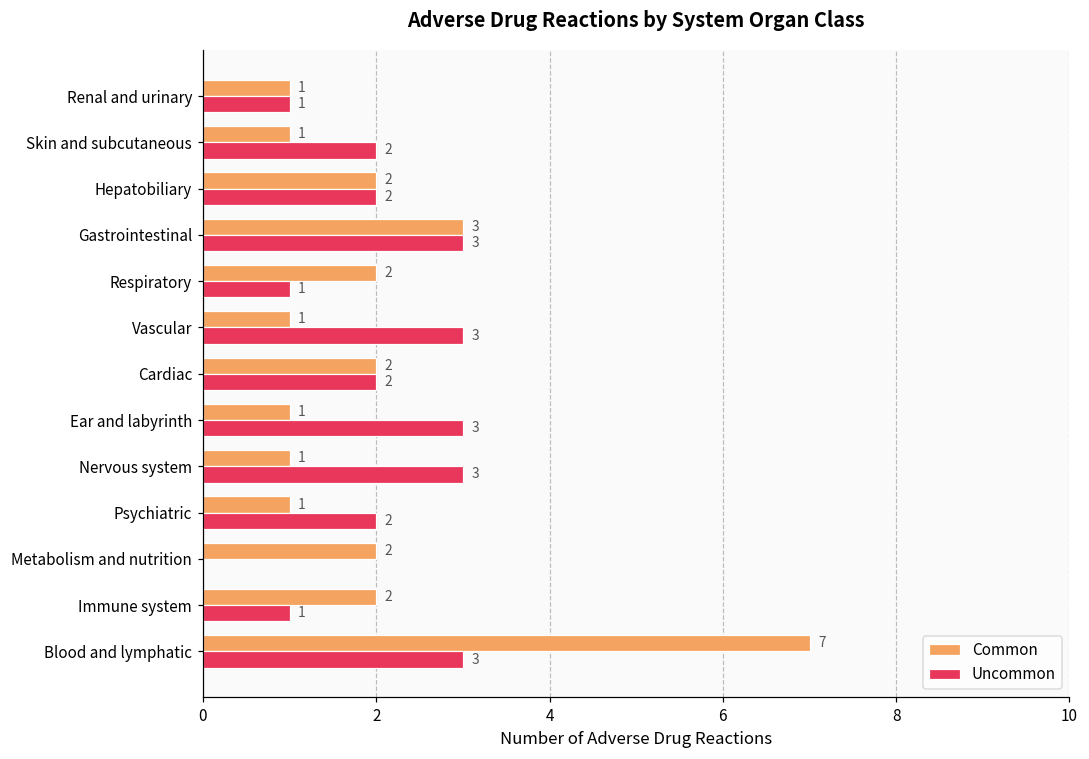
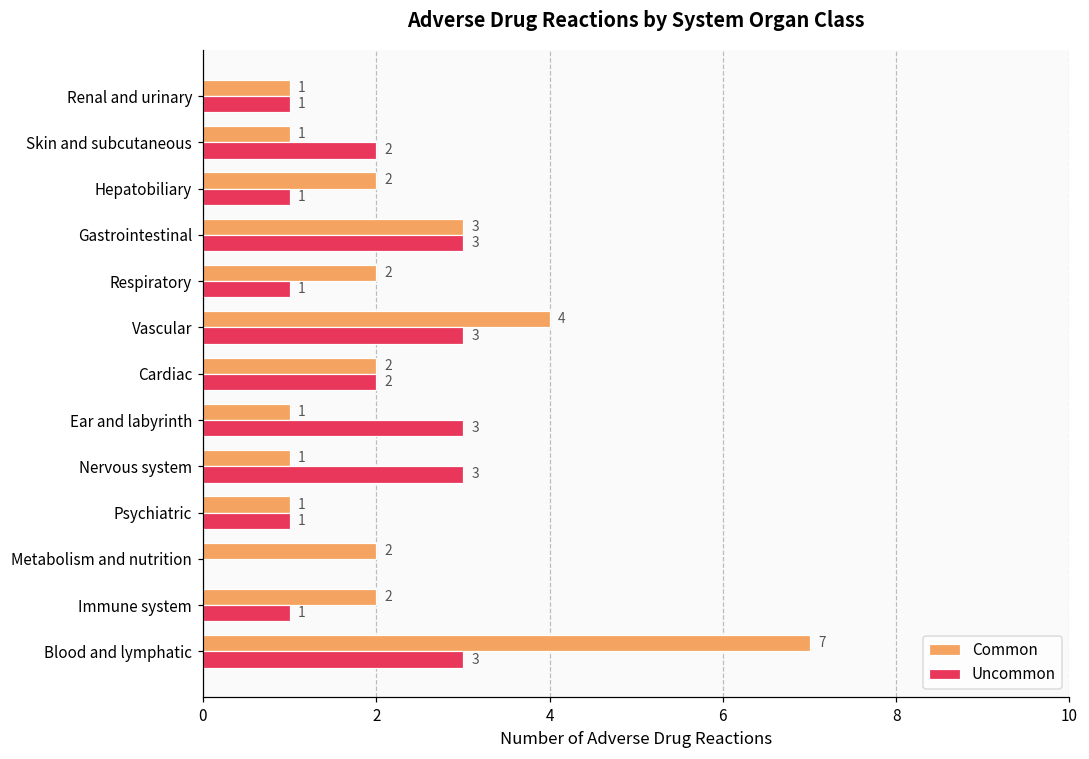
  {
    "Common": {
      "Renal and urinary": 1,
      "Skin and subcutaneous": 1,
      "Hepatobiliary": 2,
      "Gastrointestinal": 3,
      "Respiratory": 2,
-     "Vascular": 1,
+     "Vascular": 4,
      "Cardiac": 2,
      "Ear and labyrinth": 1,
      "Nervous system": 1,
      "Psychiatric": 1,
      "Metabolism and nutrition": 2,
      "Immune system": 2,
      "Blood and lymphatic": 7
    },
    "Uncommon": {
      "Renal and urinary": 1,
      "Skin and subcutaneous": 2,
-     "Hepatobiliary": 2,
+     "Hepatobiliary": 1,
      "Gastrointestinal": 3,
      "Respiratory": 1,
      "Vascular": 3,
      "Cardiac": 2,
      "Ear and labyrinth": 3,
      "Nervous system": 3,
-     "Psychiatric": 2,
+     "Psychiatric": 1,
      "Immune system": 1,
      "Blood and lymphatic": 3
    }
  }
